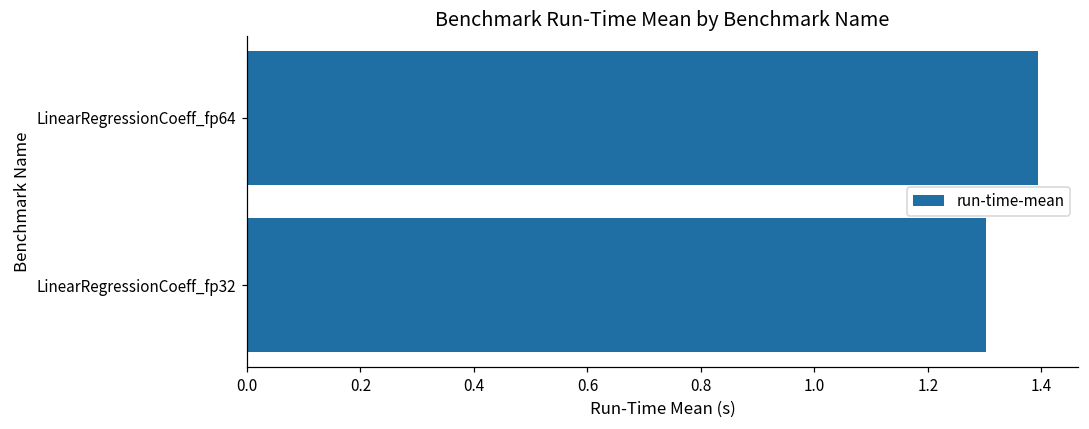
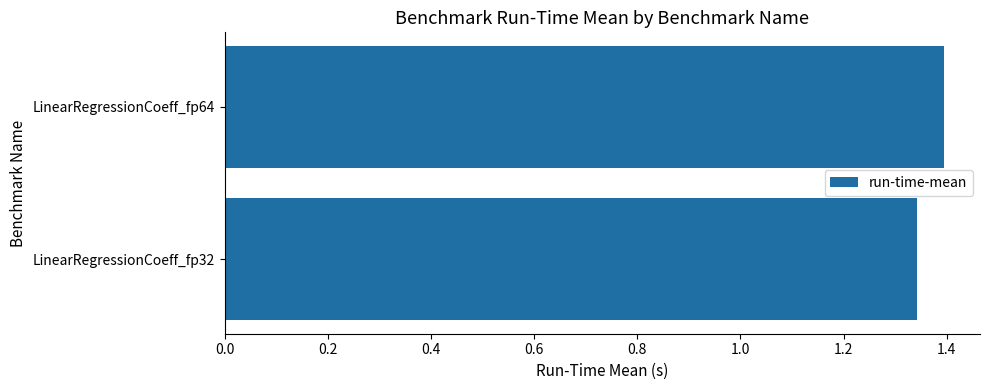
  {
    "LinearRegressionCoeff_fp64": 1.39,
-   "LinearRegressionCoeff_fp32": 1.30
+   "LinearRegressionCoeff_fp32": 1.34
  }
